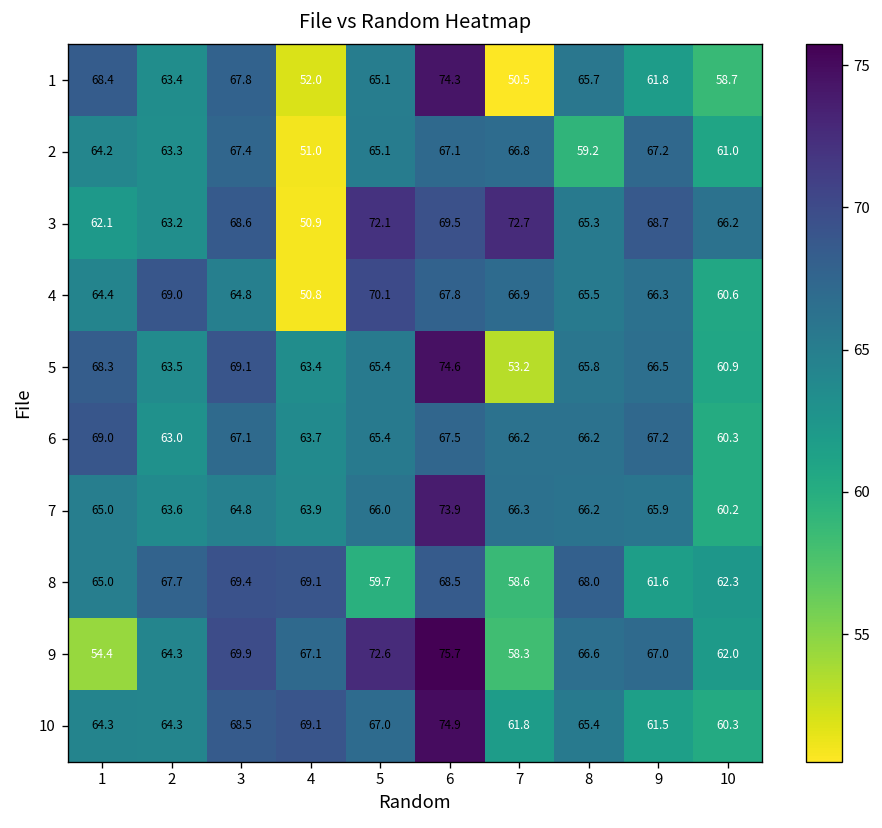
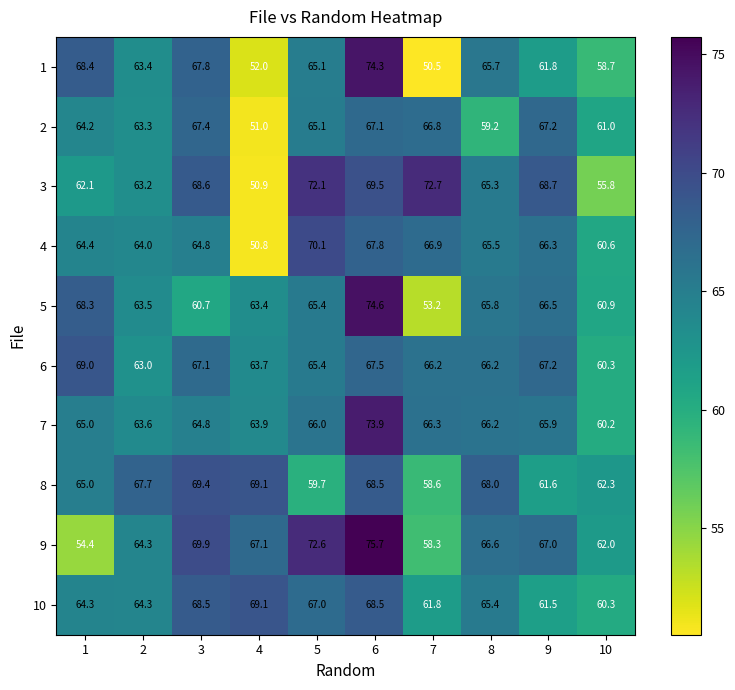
  {
    "1": {
      "1": 68.4,
      "2": 63.4,
      "3": 67.8,
      "4": 52.0,
      "5": 65.1,
      "6": 74.3,
      "7": 50.5,
      "8": 65.7,
      "9": 61.8,
      "10": 58.7
    },
    "2": {
      "1": 64.2,
      "2": 63.3,
      "3": 67.4,
      "4": 51.0,
      "5": 65.1,
      "6": 67.1,
      "7": 66.8,
      "8": 59.2,
      "9": 67.2,
      "10": 61.0
    },
    "3": {
      "1": 62.1,
      "2": 63.2,
      "3": 68.6,
      "4": 50.9,
      "5": 72.1,
      "6": 69.5,
      "7": 72.7,
      "8": 65.3,
      "9": 68.7,
-     "10": 66.2
+     "10": 55.8
    },
    "4": {
      "1": 64.4,
-     "2": 69.0,
+     "2": 64.0,
      "3": 64.8,
      "4": 50.8,
      "5": 70.1,
      "6": 67.8,
      "7": 66.9,
      "8": 65.5,
      "9": 66.3,
      "10": 60.6
    },
    "5": {
      "1": 68.3,
      "2": 63.5,
-     "3": 69.1,
+     "3": 60.7,
      "4": 63.4,
      "5": 65.4,
      "6": 74.6,
      "7": 53.2,
      "8": 65.8,
      "9": 66.5,
      "10": 60.9
    },
    "6": {
      "1": 69.0,
      "2": 63.0,
      "3": 67.1,
      "4": 63.7,
      "5": 65.4,
      "6": 67.5,
      "7": 66.2,
      "8": 66.2,
      "9": 67.2,
      "10": 60.3
    },
    "7": {
      "1": 65.0,
      "2": 63.6,
      "3": 64.8,
      "4": 63.9,
      "5": 66.0,
      "6": 73.9,
      "7": 66.3,
      "8": 66.2,
      "9": 65.9,
      "10": 60.2
    },
    "8": {
      "1": 65.0,
      "2": 67.7,
      "3": 69.4,
      "4": 69.1,
      "5": 59.7,
      "6": 68.5,
      "7": 58.6,
      "8": 68.0,
      "9": 61.6,
      "10": 62.3
    },
    "9": {
      "1": 54.4,
      "2": 64.3,
      "3": 69.9,
      "4": 67.1,
      "5": 72.6,
      "6": 75.7,
      "7": 58.3,
      "8": 66.6,
      "9": 67.0,
      "10": 62.0
    },
    "10": {
      "1": 64.3,
      "2": 64.3,
      "3": 68.5,
      "4": 69.1,
      "5": 67.0,
-     "6": 74.9,
+     "6": 68.5,
      "7": 61.8,
      "8": 65.4,
      "9": 61.5,
      "10": 60.3
    }
  }
